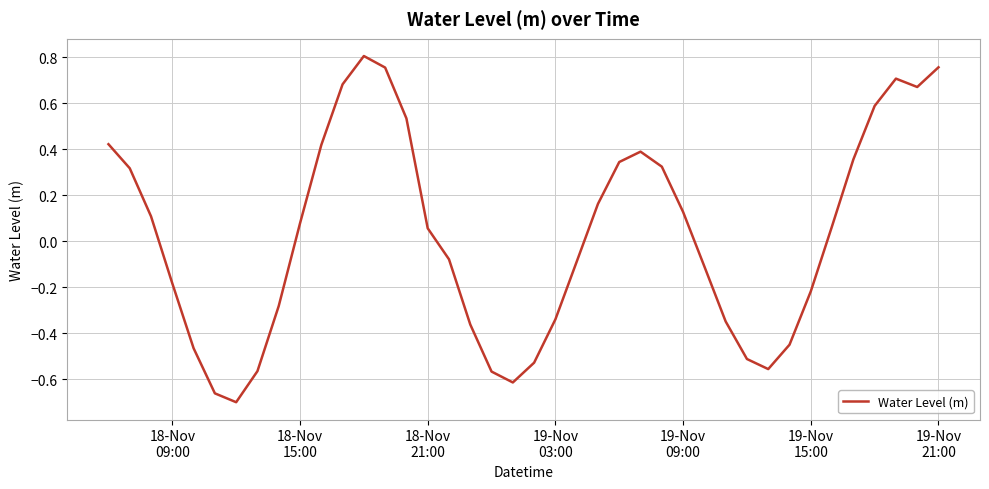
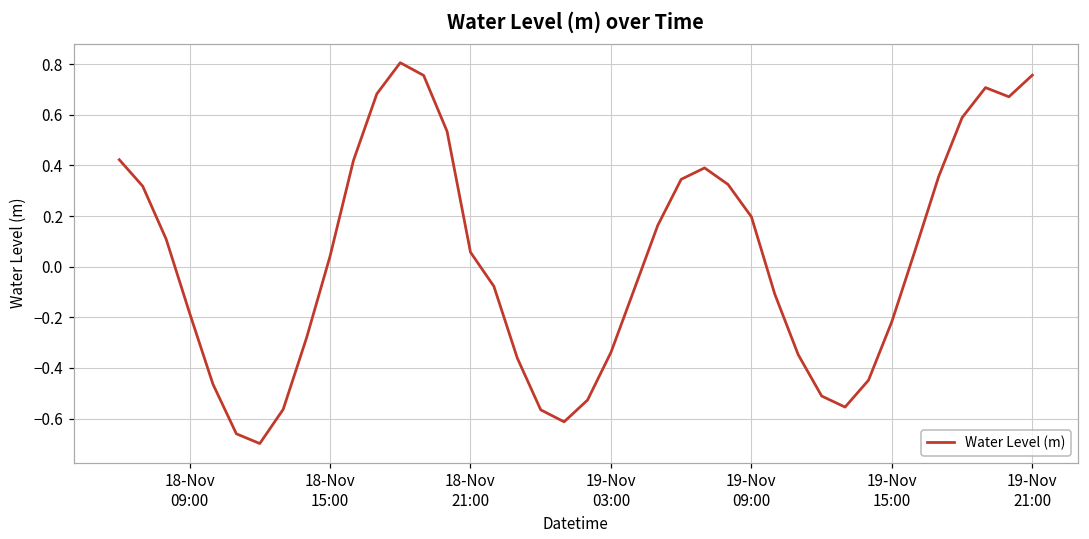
  {
    "18-Nov 09:00": -0.18,
-   "18-Nov 15:00": 0.08,
+   "18-Nov 15:00": 0.04,
    "18-Nov 21:00": 0.06,
    "19-Nov 03:00": -0.34,
-   "19-Nov 09:00": 0.13,
+   "19-Nov 09:00": 0.20,
    "19-Nov 15:00": -0.22,
    "19-Nov 21:00": 0.76
  }
